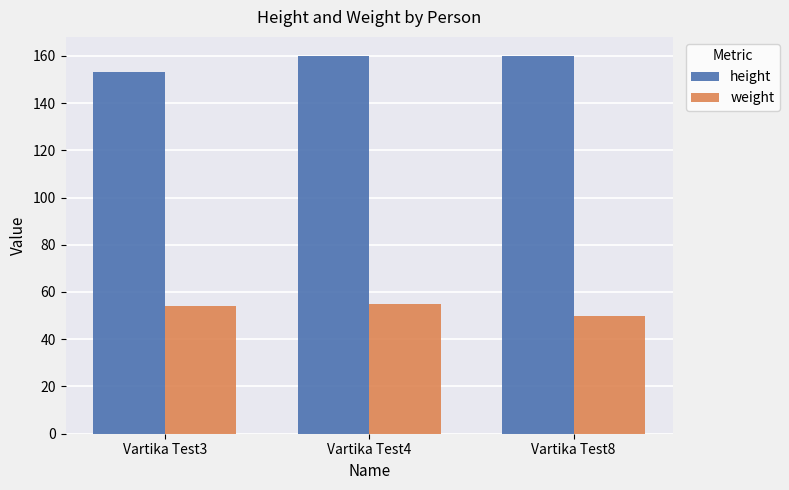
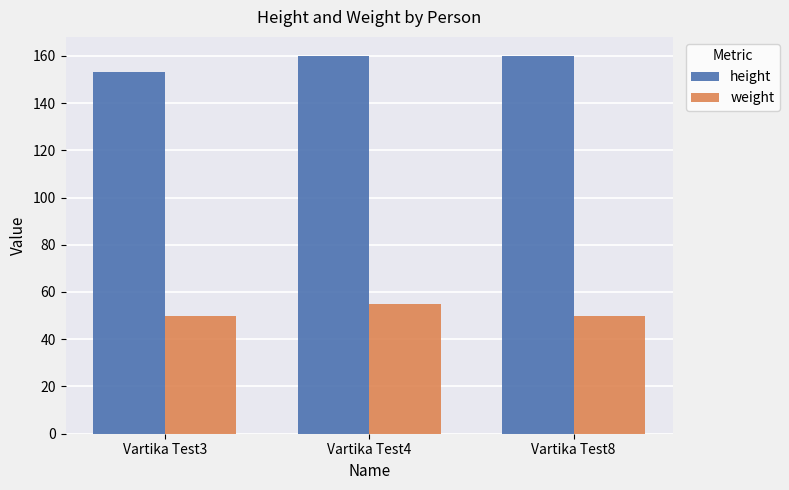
  {
    "height": {
      "Vartika Test3": 153,
      "Vartika Test4": 160,
      "Vartika Test8": 160
    },
    "weight": {
-     "Vartika Test3": 54,
+     "Vartika Test3": 50,
      "Vartika Test4": 55,
      "Vartika Test8": 50
    }
  }
